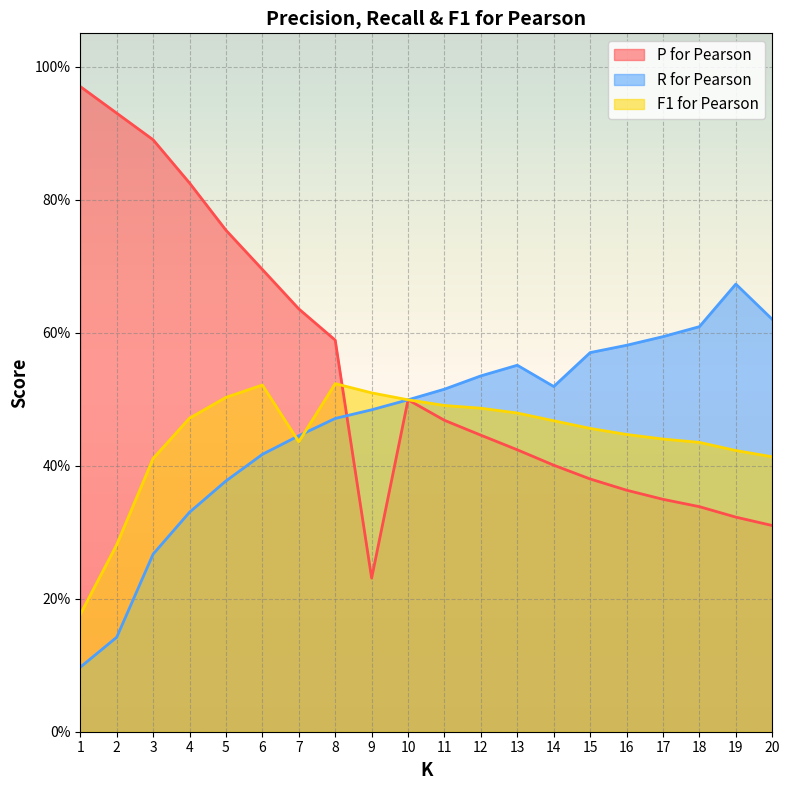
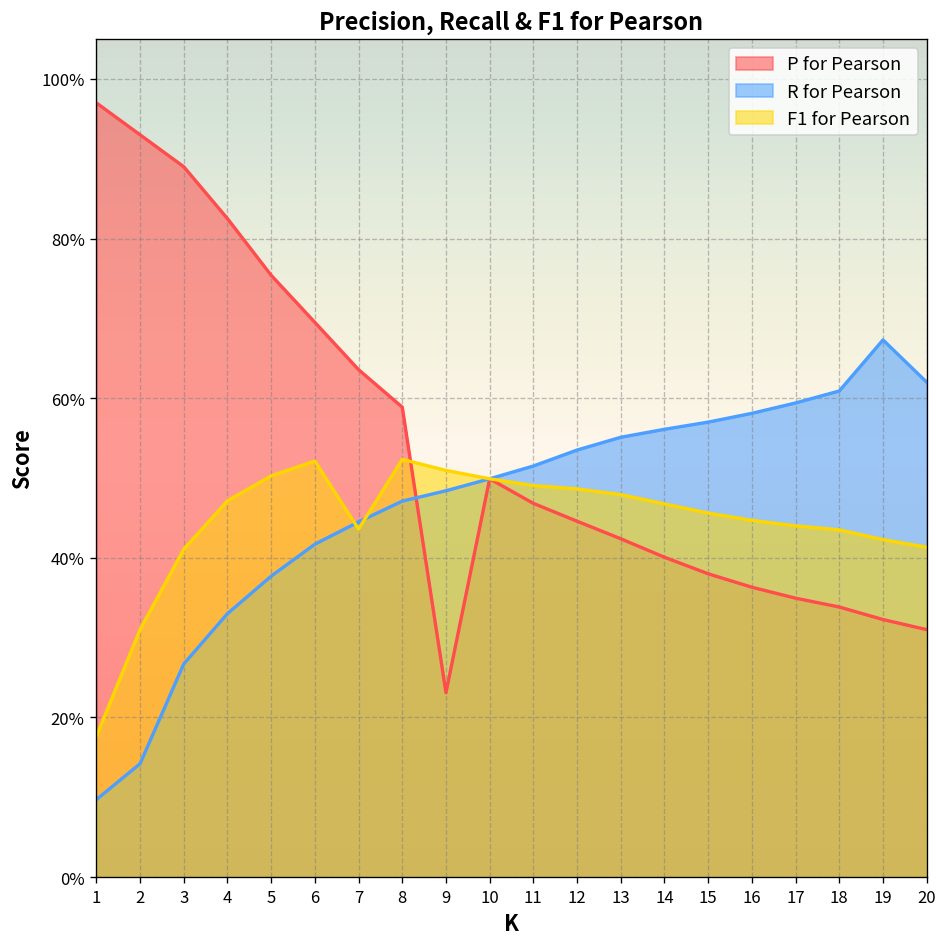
  {
    "P for Pearson": {
      "1": "97%",
      "2": "93%",
      "3": "89%",
      "4": "83%",
      "5": "75%",
      "6": "70%",
      "7": "64%",
      "8": "59%",
      "9": "23%",
      "11": "47%",
      "12": "45%",
      "13": "42%",
      "14": "40%",
      "15": "38%",
      "16": "36%",
      "17": "35%",
      "18": "34%",
      "19": "32%",
      "20": "31%"
    },
    "R for Pearson": {
      "1": "10%",
      "2": "14%",
      "3": "27%",
      "4": "33%",
      "5": "38%",
      "6": "42%",
      "7": "44%",
      "8": "47%",
      "9": "48%",
      "11": "52%",
      "12": "54%",
      "13": "55%",
-     "14": "52%",
+     "14": "56%",
      "15": "57%",
      "16": "58%",
      "17": "59%",
      "18": "61%",
      "19": "67%",
      "20": "62%"
    },
    "F1 for Pearson": {
      "1": "18%",
-     "2": "28%",
+     "2": "31%",
      "3": "41%",
      "4": "47%",
      "5": "50%",
      "6": "52%",
      "7": "44%",
      "8": "52%",
      "9": "51%",
      "11": "49%",
      "12": "49%",
      "13": "48%",
      "14": "47%",
      "15": "46%",
      "16": "45%",
      "17": "44%",
      "18": "44%",
      "19": "42%",
      "20": "41%"
    }
  }
